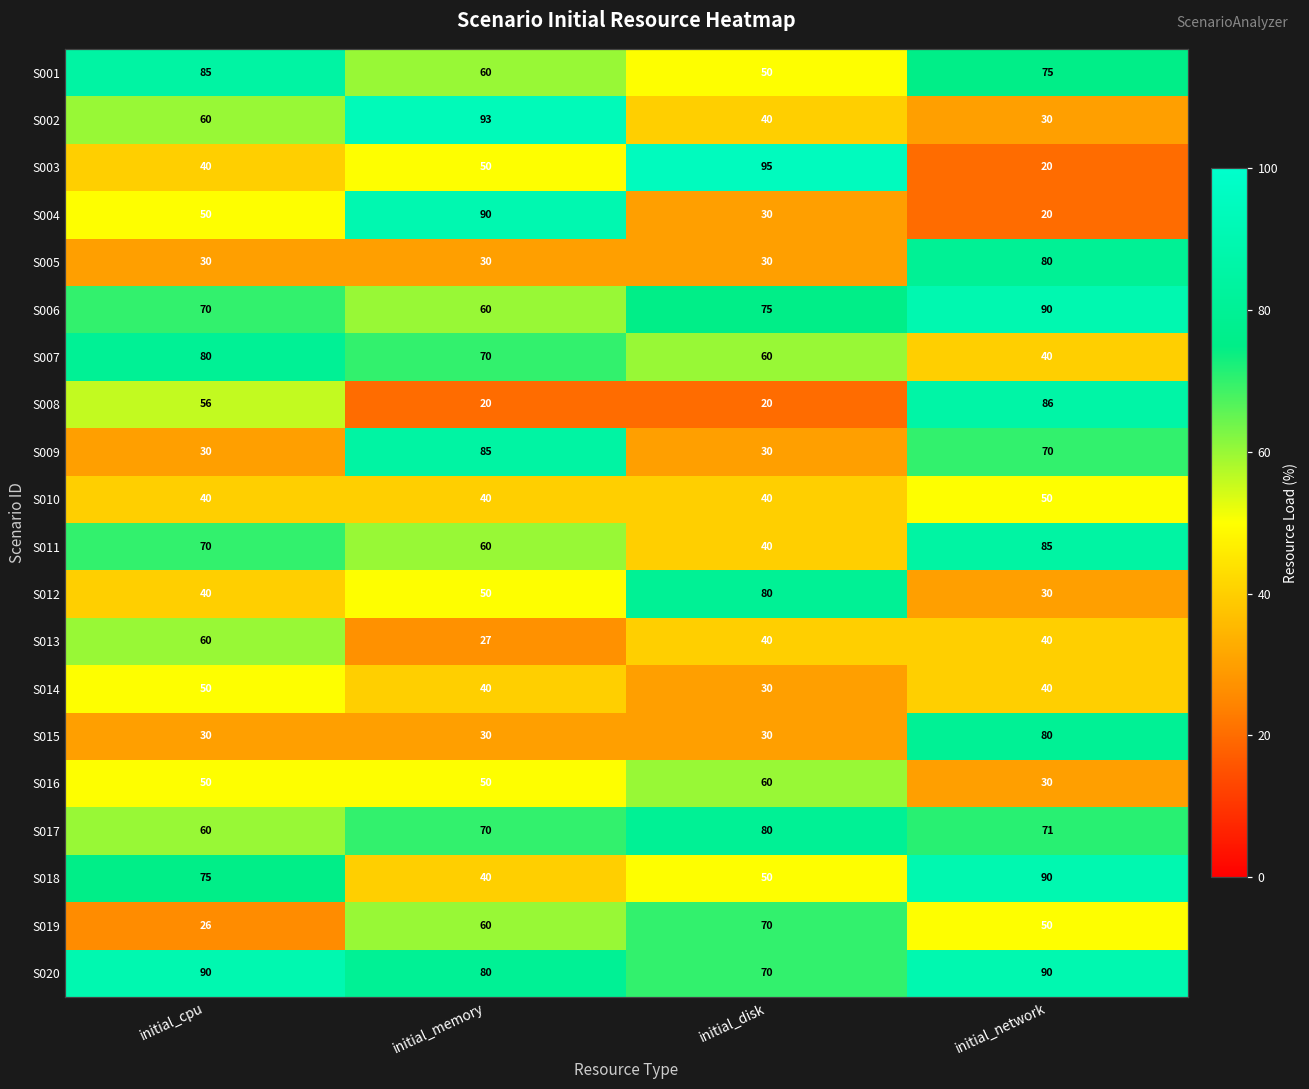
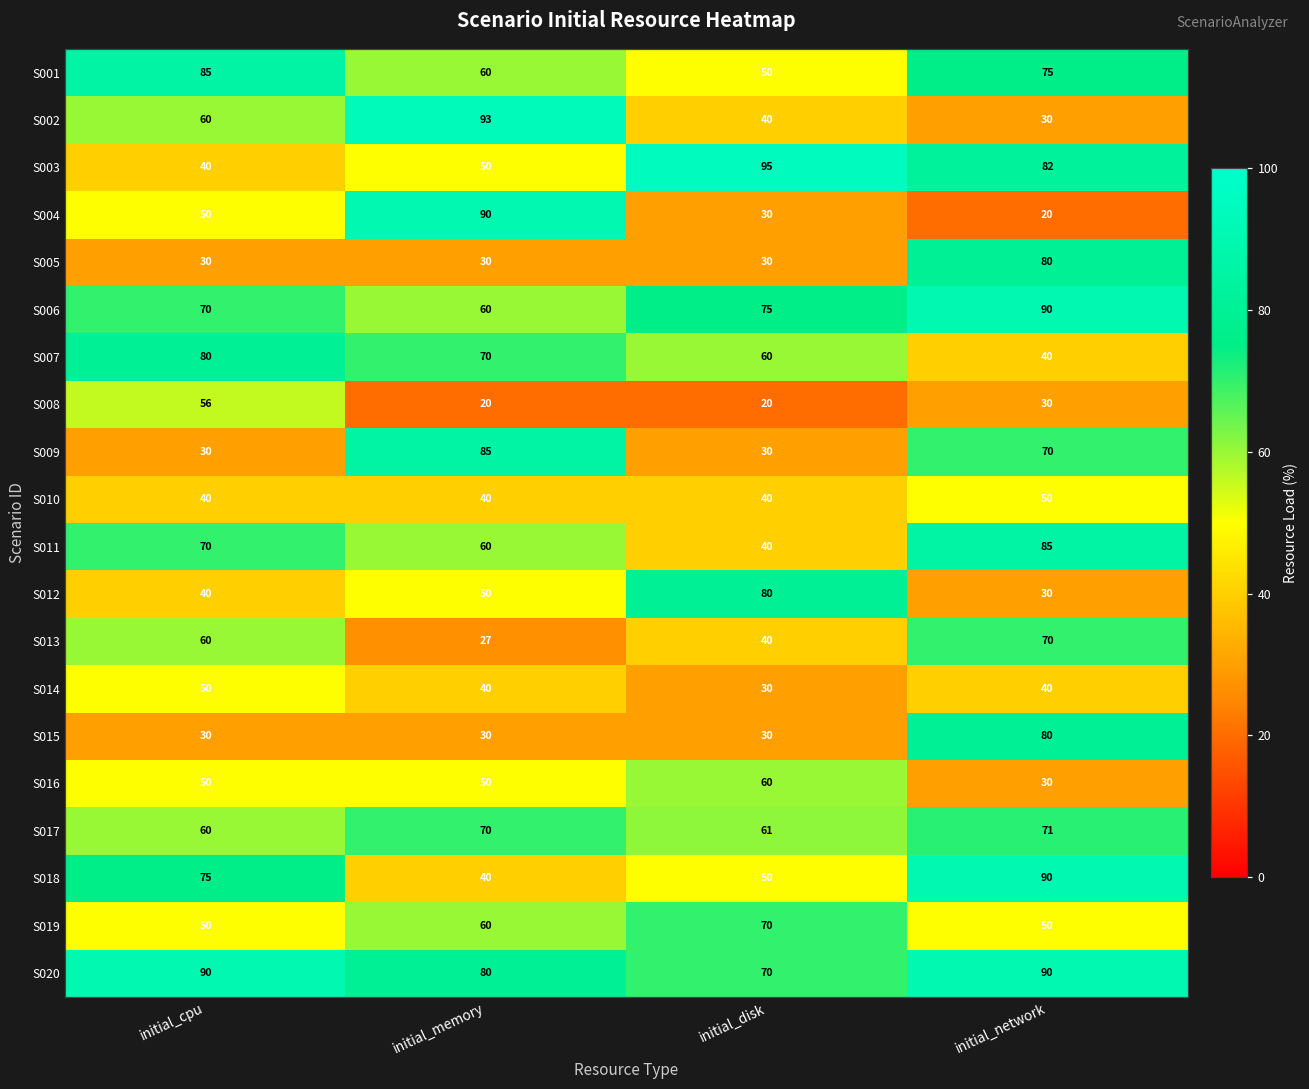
  {
    "S001": {
      "initial_cpu": 85,
      "initial_memory": 60,
      "initial_disk": 50,
      "initial_network": 75
    },
    "S002": {
      "initial_cpu": 60,
      "initial_memory": 93,
      "initial_disk": 40,
      "initial_network": 30
    },
    "S003": {
      "initial_cpu": 40,
      "initial_memory": 50,
      "initial_disk": 95,
-     "initial_network": 20
+     "initial_network": 82
    },
    "S004": {
      "initial_cpu": 50,
      "initial_memory": 90,
      "initial_disk": 30,
      "initial_network": 20
    },
    "S005": {
      "initial_cpu": 30,
      "initial_memory": 30,
      "initial_disk": 30,
      "initial_network": 80
    },
    "S006": {
      "initial_cpu": 70,
      "initial_memory": 60,
      "initial_disk": 75,
      "initial_network": 90
    },
    "S007": {
      "initial_cpu": 80,
      "initial_memory": 70,
      "initial_disk": 60,
      "initial_network": 40
    },
    "S008": {
      "initial_cpu": 56,
      "initial_memory": 20,
      "initial_disk": 20,
-     "initial_network": 86
+     "initial_network": 30
    },
    "S009": {
      "initial_cpu": 30,
      "initial_memory": 85,
      "initial_disk": 30,
      "initial_network": 70
    },
    "S010": {
      "initial_cpu": 40,
      "initial_memory": 40,
      "initial_disk": 40,
      "initial_network": 50
    },
    "S011": {
      "initial_cpu": 70,
      "initial_memory": 60,
      "initial_disk": 40,
      "initial_network": 85
    },
    "S012": {
      "initial_cpu": 40,
      "initial_memory": 50,
      "initial_disk": 80,
      "initial_network": 30
    },
    "S013": {
      "initial_cpu": 60,
      "initial_memory": 27,
      "initial_disk": 40,
-     "initial_network": 40
+     "initial_network": 70
    },
    "S014": {
      "initial_cpu": 50,
      "initial_memory": 40,
      "initial_disk": 30,
      "initial_network": 40
    },
    "S015": {
      "initial_cpu": 30,
      "initial_memory": 30,
      "initial_disk": 30,
      "initial_network": 80
    },
    "S016": {
      "initial_cpu": 50,
      "initial_memory": 50,
      "initial_disk": 60,
      "initial_network": 30
    },
    "S017": {
      "initial_cpu": 60,
      "initial_memory": 70,
-     "initial_disk": 80,
+     "initial_disk": 61,
      "initial_network": 71
    },
    "S018": {
      "initial_cpu": 75,
      "initial_memory": 40,
      "initial_disk": 50,
      "initial_network": 90
    },
    "S019": {
-     "initial_cpu": 26,
+     "initial_cpu": 50,
      "initial_memory": 60,
      "initial_disk": 70,
      "initial_network": 50
    },
    "S020": {
      "initial_cpu": 90,
      "initial_memory": 80,
      "initial_disk": 70,
      "initial_network": 90
    }
  }
